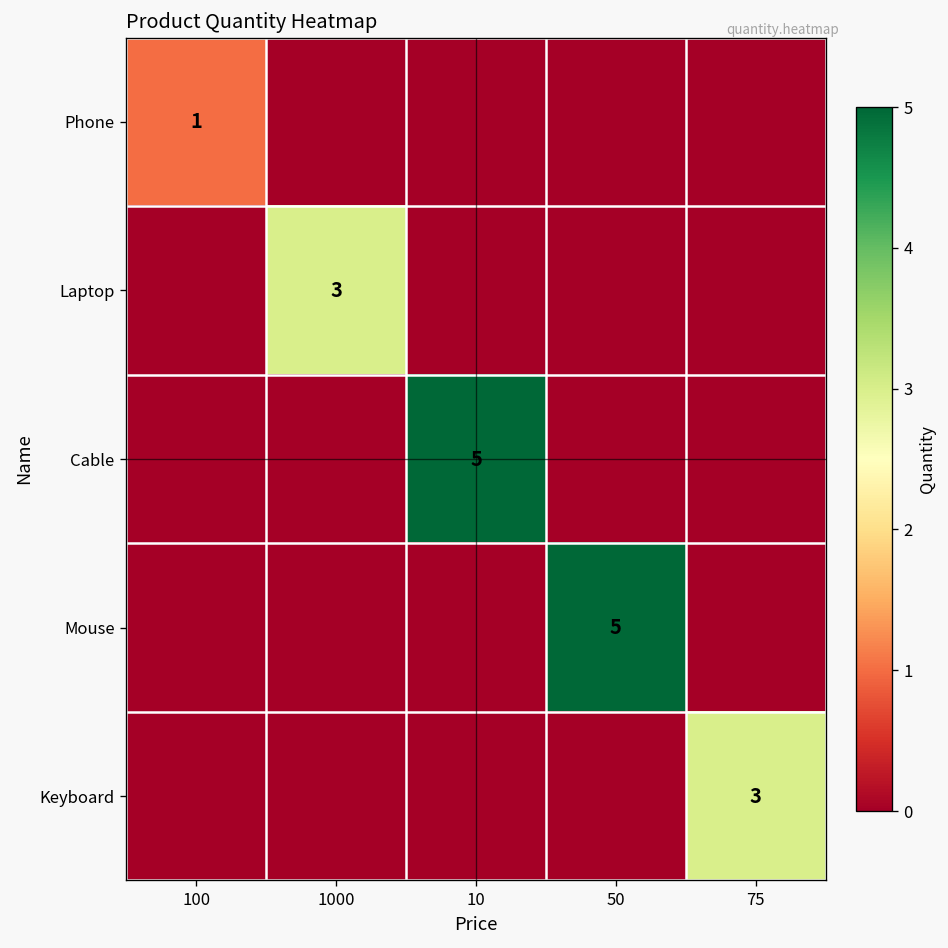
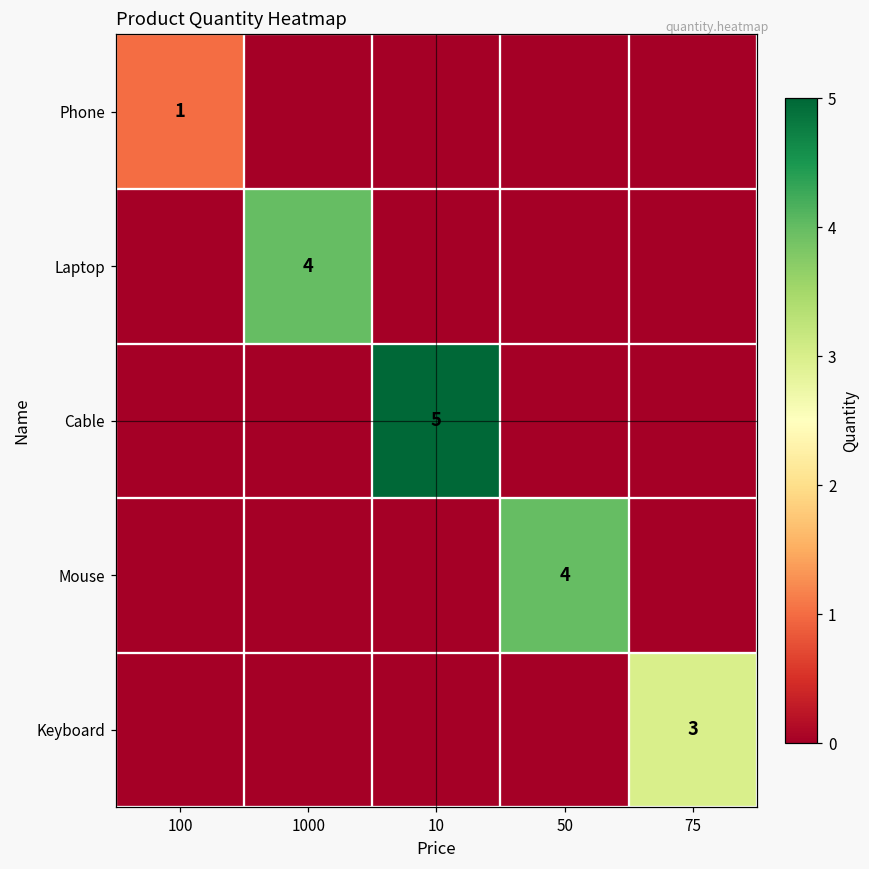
  {
    "Phone": {
      "100": 1
    },
    "Laptop": {
-     "1000": 3
+     "1000": 4
    },
    "Cable": {
      "10": 5
    },
    "Mouse": {
-     "50": 5
+     "50": 4
    },
    "Keyboard": {
      "75": 3
    }
  }
